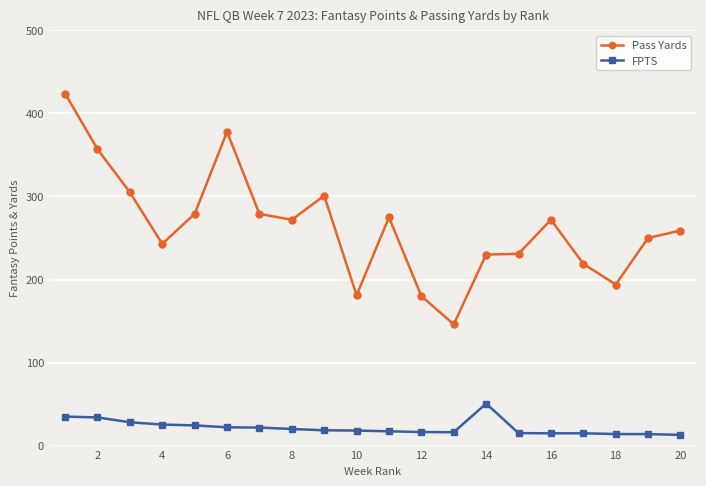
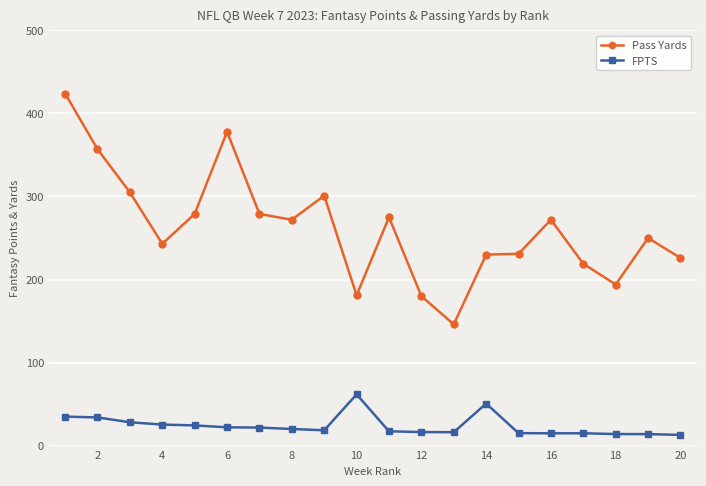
  {
    "Pass Yards": {
      "2": 360,
      "4": 240,
      "6": 380,
      "8": 270,
      "10": 180,
      "12": 180,
      "14": 230,
      "16": 270,
      "18": 190,
-     "20": 260
+     "20": 230
    },
    "FPTS": {
      "2": 30,
      "4": 30,
      "6": 20,
      "8": 20,
-     "10": 20,
+     "10": 60,
      "12": 20,
      "14": 50,
      "16": 10,
      "18": 10,
      "20": 10
    }
  }
